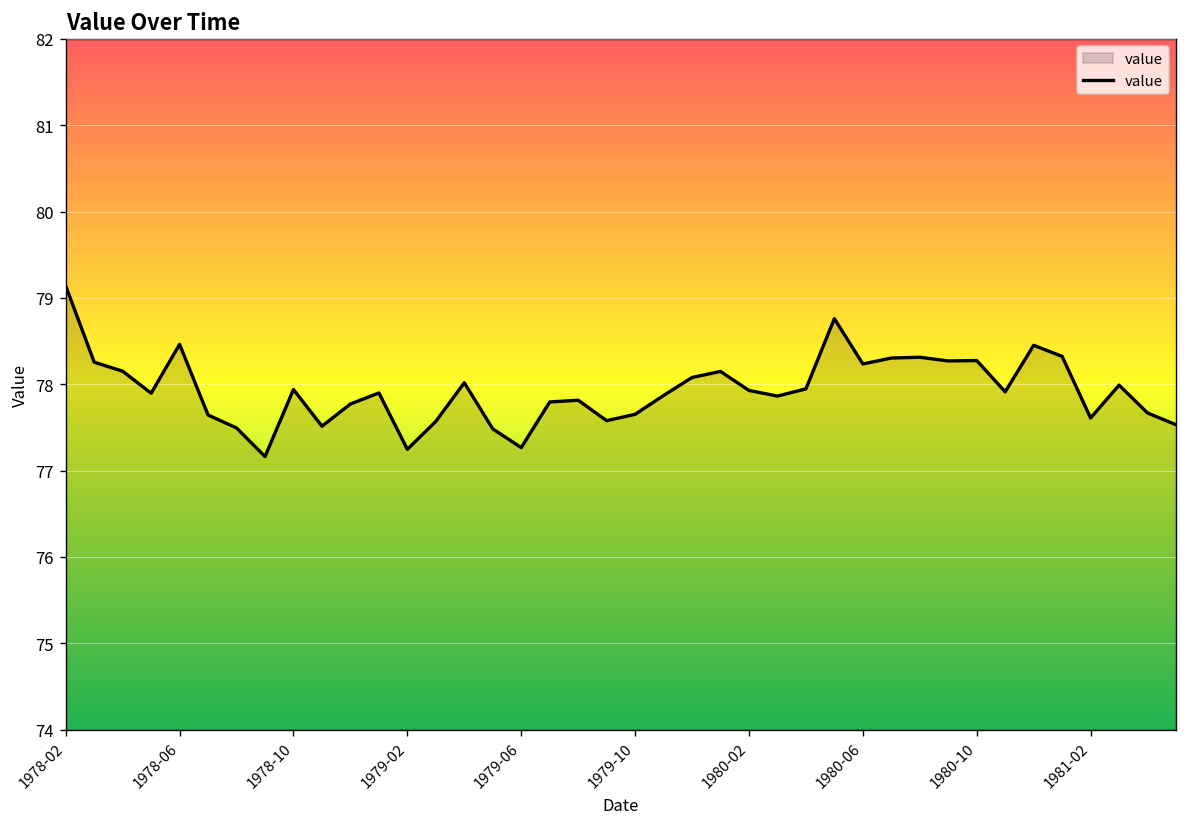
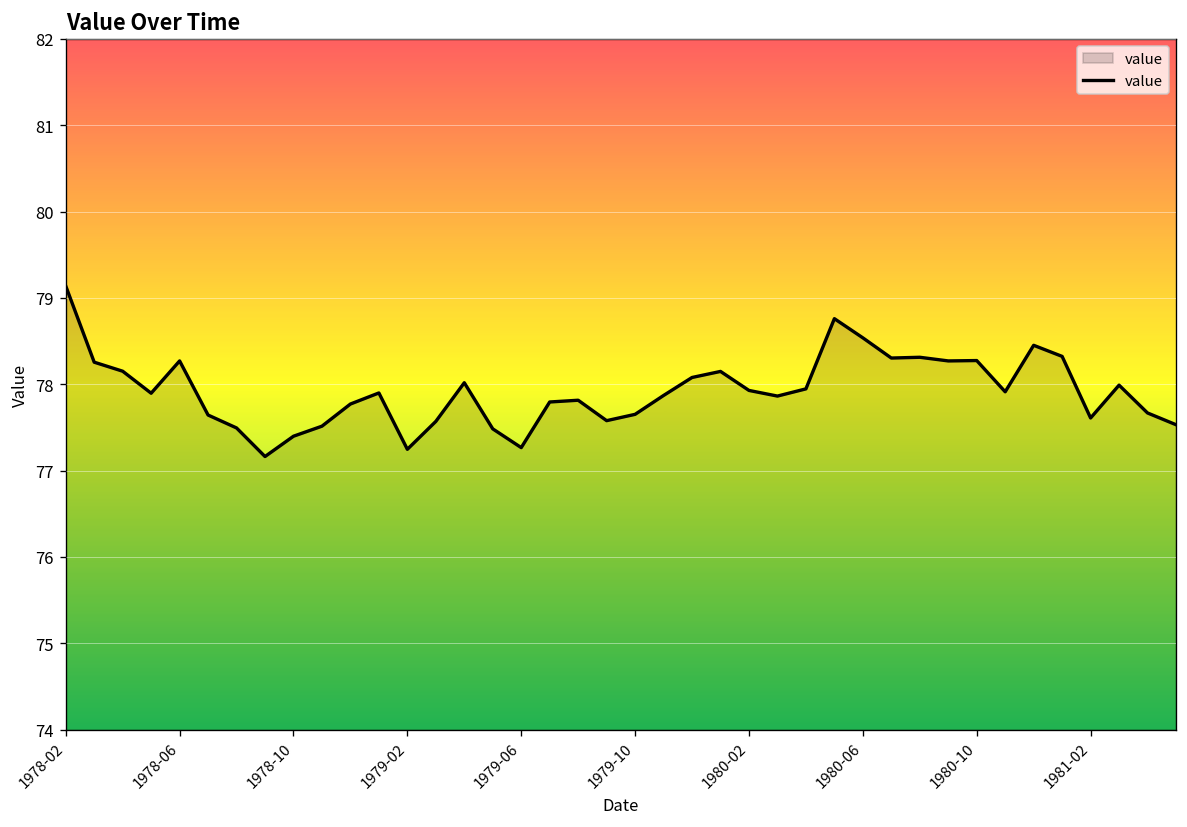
  {
    "1978-02": 79.1,
-   "1978-06": 78.5,
-   "1978-10": 77.9,
+   "1978-06": 78.3,
+   "1978-10": 77.4,
    "1979-02": 77.2,
    "1979-06": 77.3,
    "1979-10": 77.7,
    "1980-02": 77.9,
-   "1980-06": 78.2,
+   "1980-06": 78.5,
    "1980-10": 78.3,
    "1981-02": 77.6
  }
